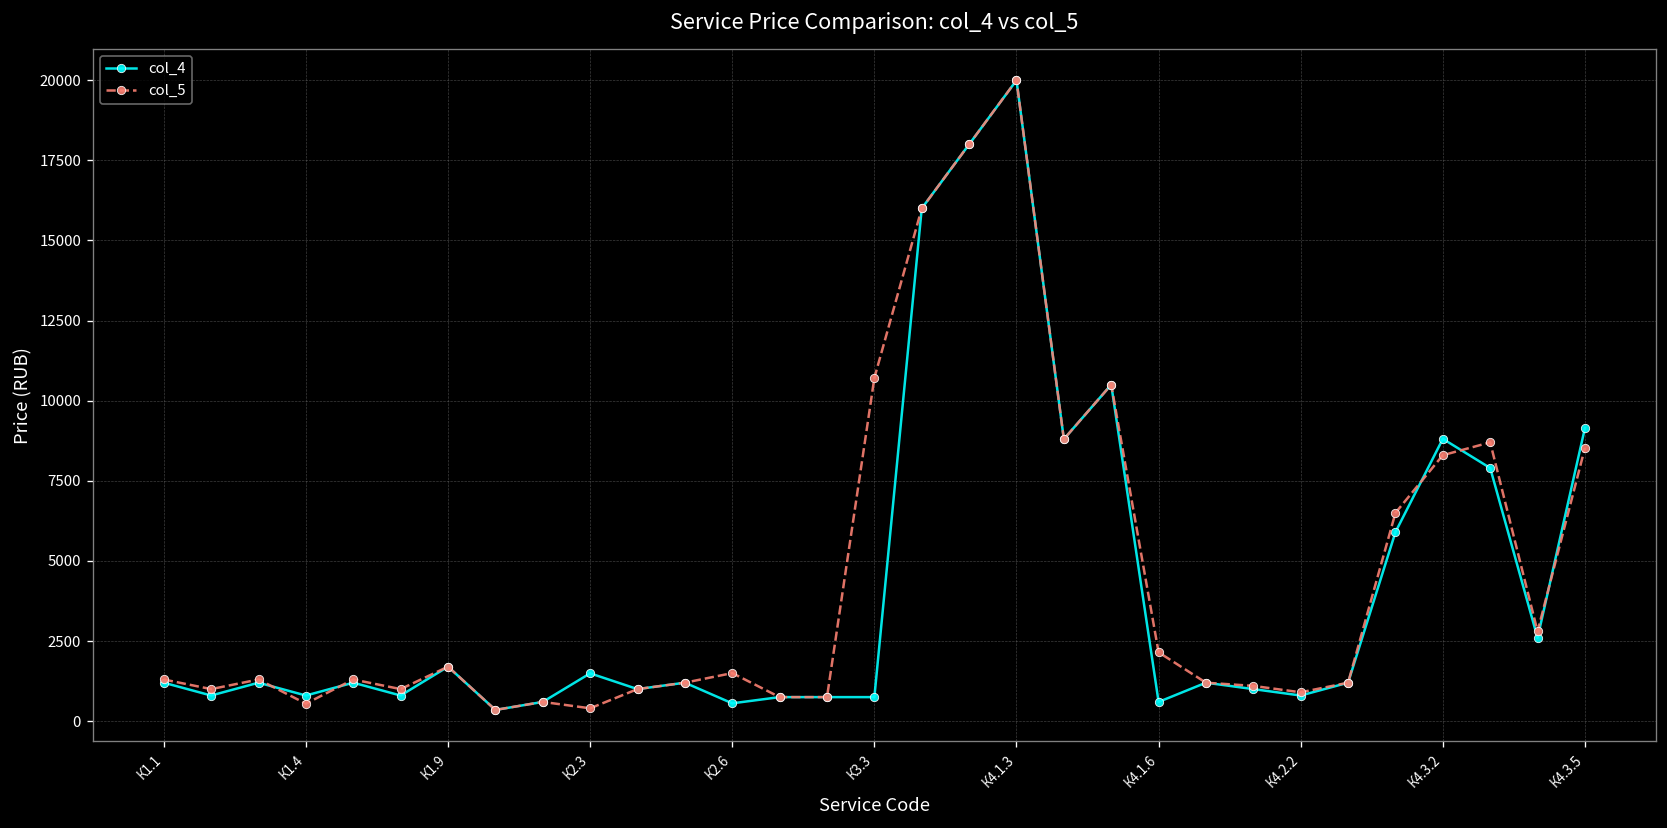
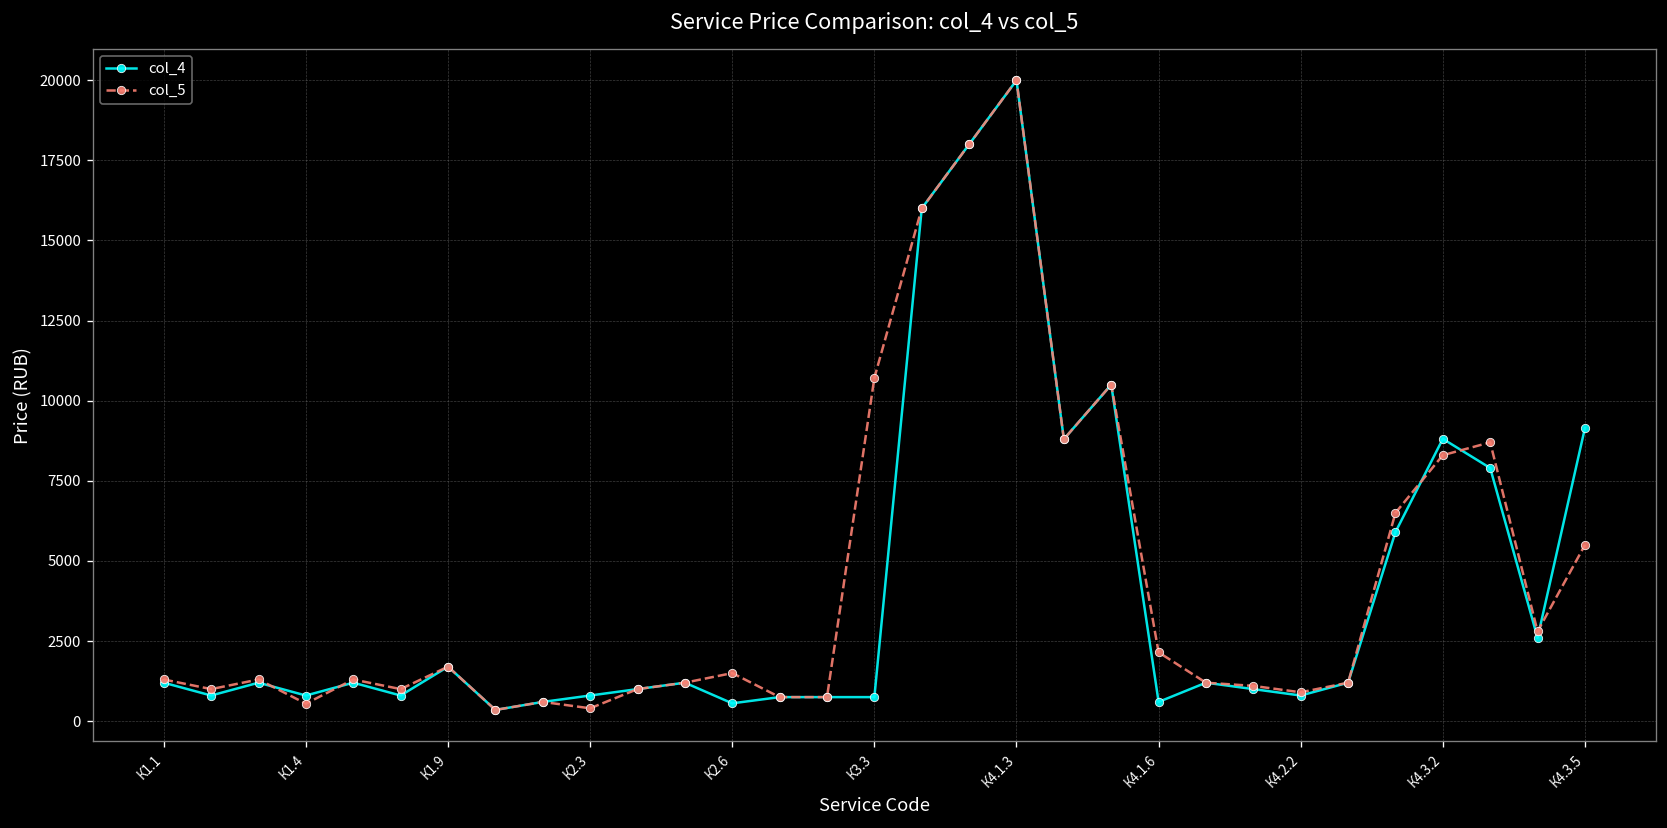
  {
    "col_4": {
      "К1.1": 1200,
      "К1.4": 800,
-     "К2.3": 1500,
+     "К2.3": 800,
      "К2.6": 600,
      "К3.3": 800,
      "К4.1.6": 600,
      "К4.2.2": 800,
      "К4.3.2": 8800,
      "К4.3.5": 9100
    },
    "col_5": {
      "К1.1": 1300,
      "К1.4": 500,
      "К2.3": 400,
      "К2.6": 1500,
      "К3.3": 10700,
      "К4.1.6": 2100,
      "К4.2.2": 900,
      "К4.3.2": 8300,
-     "К4.3.5": 8500
+     "К4.3.5": 5500
    }
  }
